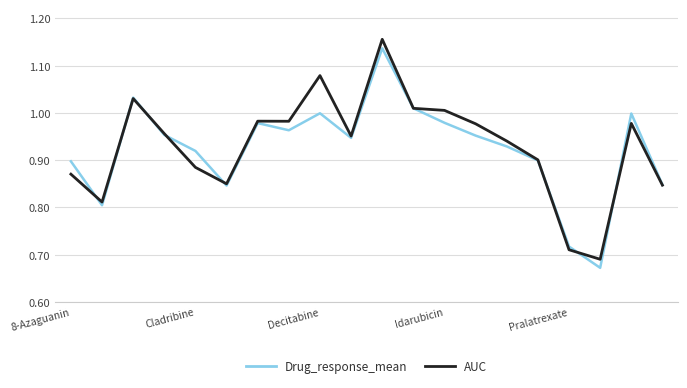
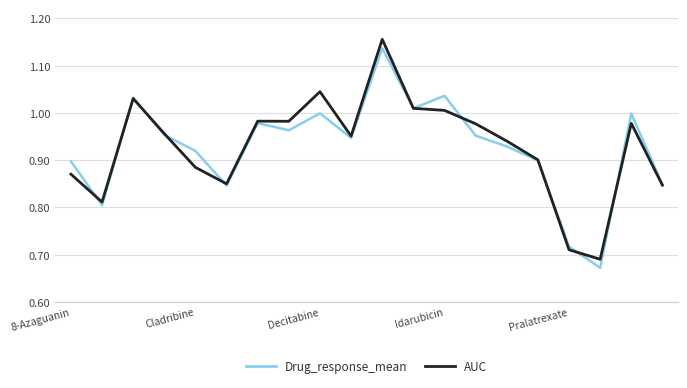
  {
    "Drug_response_mean": {
      "8-Azaguanin": 0.90,
      "Cladribine": 0.92,
      "Decitabine": 1.00,
-     "Idarubicin": 0.98,
+     "Idarubicin": 1.04,
      "Pralatrexate": 0.72
    },
    "AUC": {
      "8-Azaguanin": 0.87,
      "Cladribine": 0.88,
-     "Decitabine": 1.08,
+     "Decitabine": 1.05,
      "Idarubicin": 1.01,
      "Pralatrexate": 0.71
    }
  }
